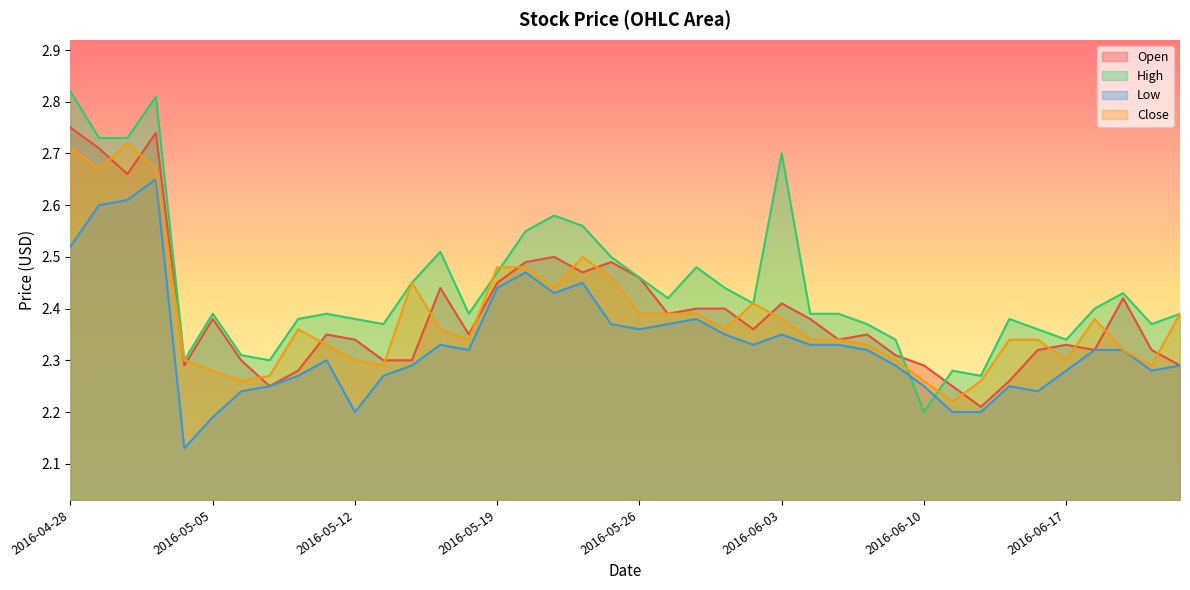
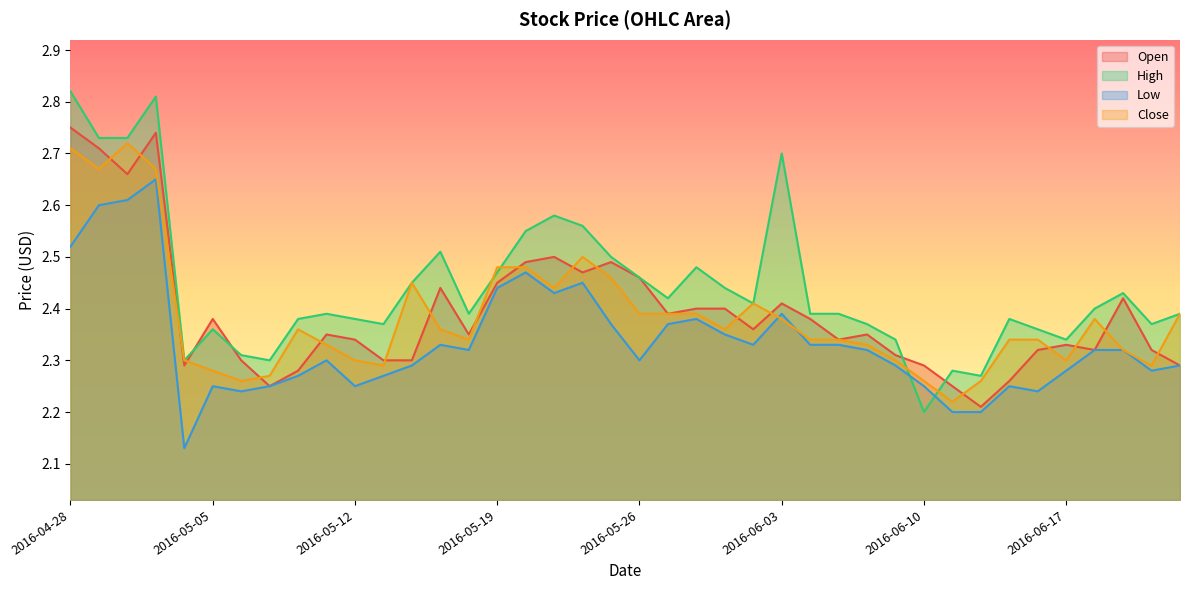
  {
    "High": {
      "2016-04-28": 2.82,
-     "2016-05-05": 2.39,
+     "2016-05-05": 2.36,
      "2016-05-12": 2.38,
      "2016-05-19": 2.47,
      "2016-06-03": 2.70,
      "2016-06-10": 2.20,
      "2016-06-17": 2.34
    },
    "Low": {
      "2016-04-28": 2.52,
-     "2016-05-05": 2.19,
-     "2016-05-12": 2.20,
+     "2016-05-05": 2.25,
+     "2016-05-12": 2.25,
      "2016-05-19": 2.44,
-     "2016-05-26": 2.36,
-     "2016-06-03": 2.35,
+     "2016-05-26": 2.30,
+     "2016-06-03": 2.39,
      "2016-06-10": 2.25,
      "2016-06-17": 2.28
    }
  }
